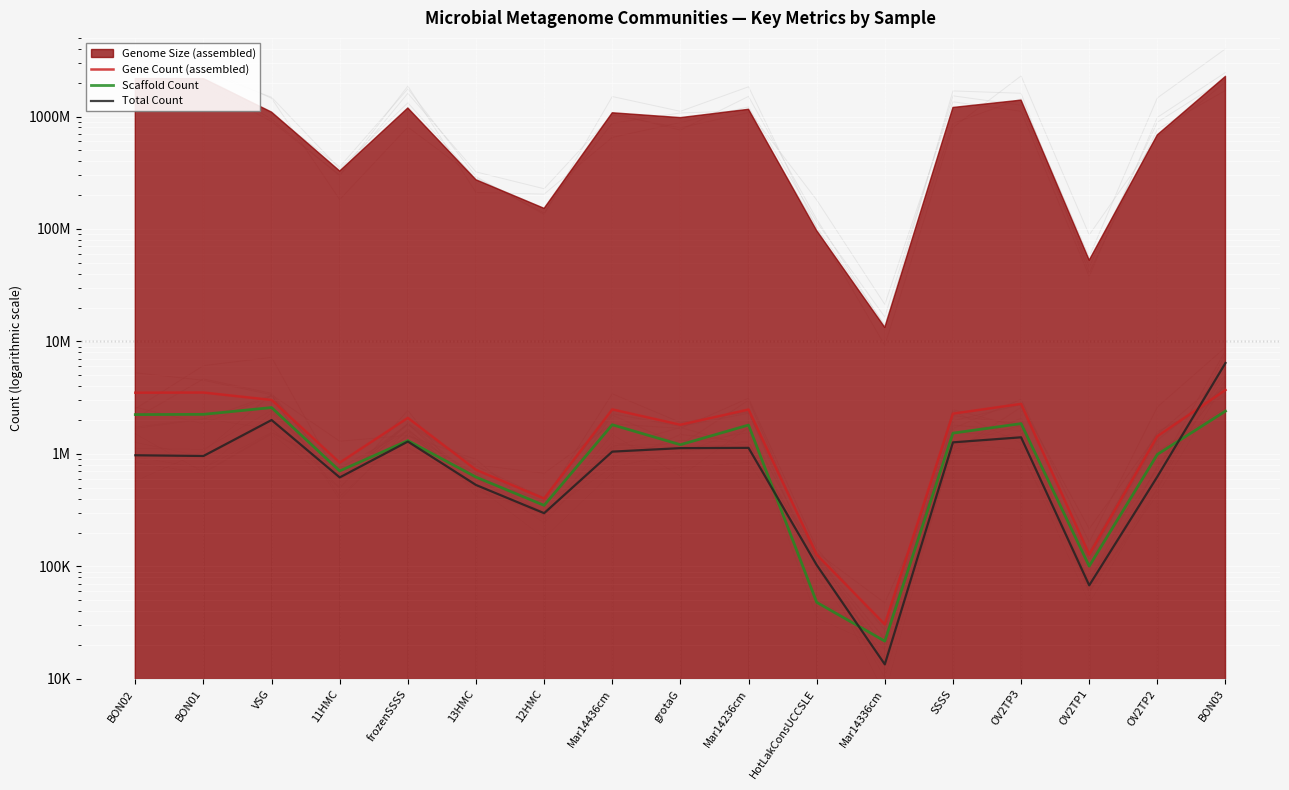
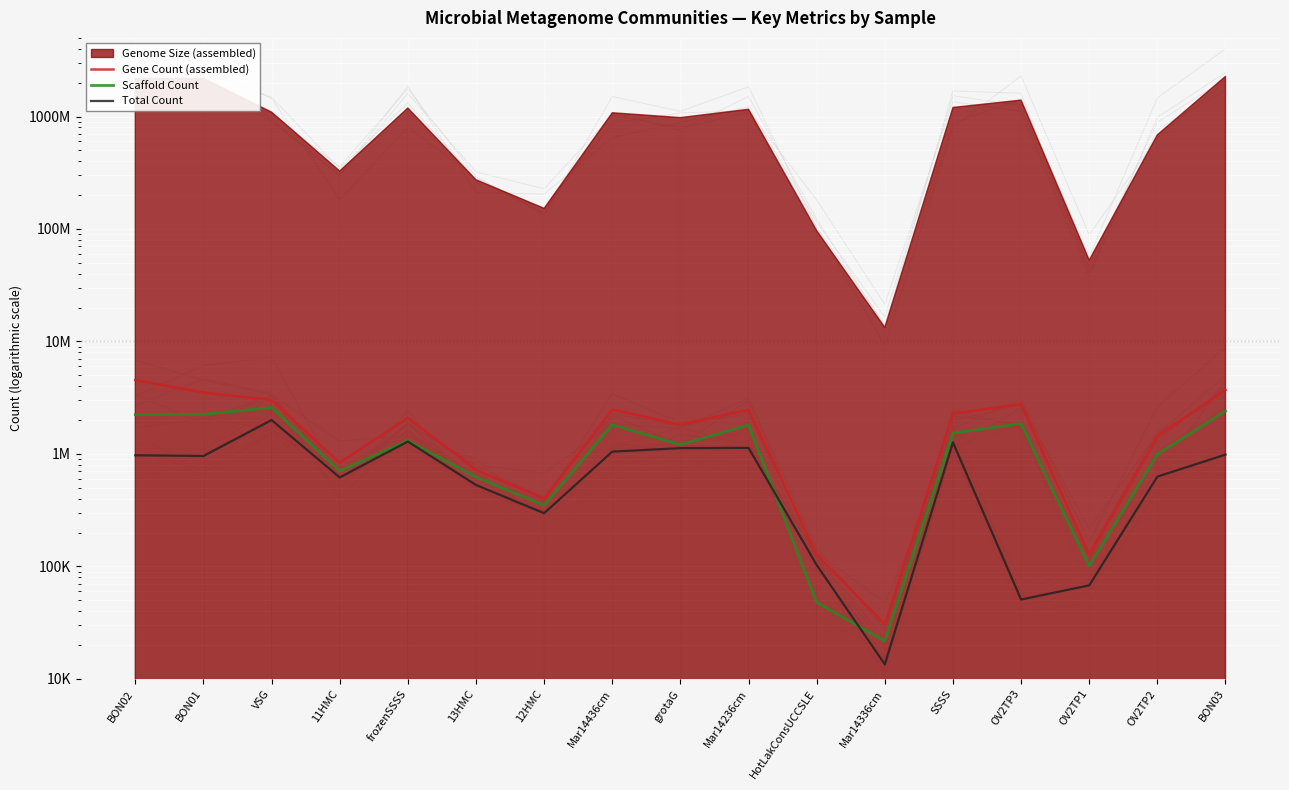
  {
    "Gene Count (assembled)": {
-     "BON02": 3500000
+     "BON02": 4500000
    },
    "Total Count": {
-     "OV2TP3": 1400000,
-     "BON03": 6000000
+     "OV2TP3": 50000,
+     "BON03": 1000000
    }
  }
